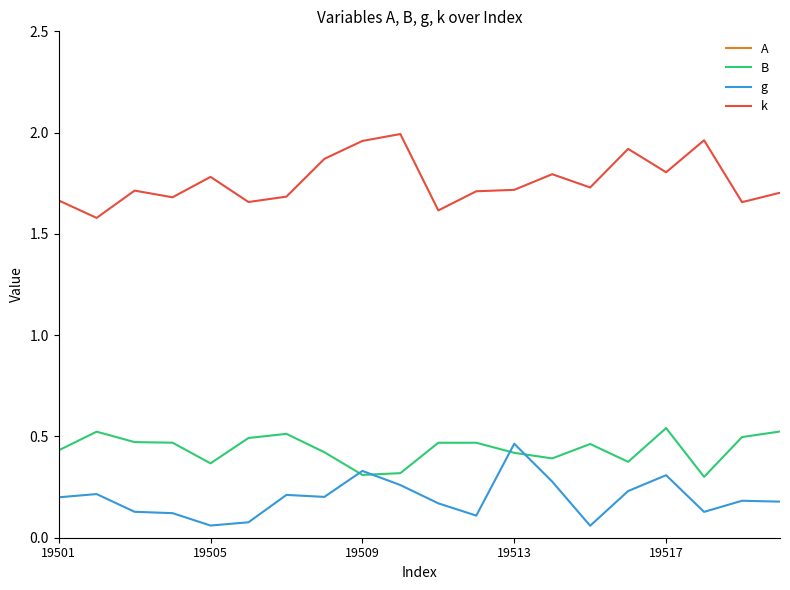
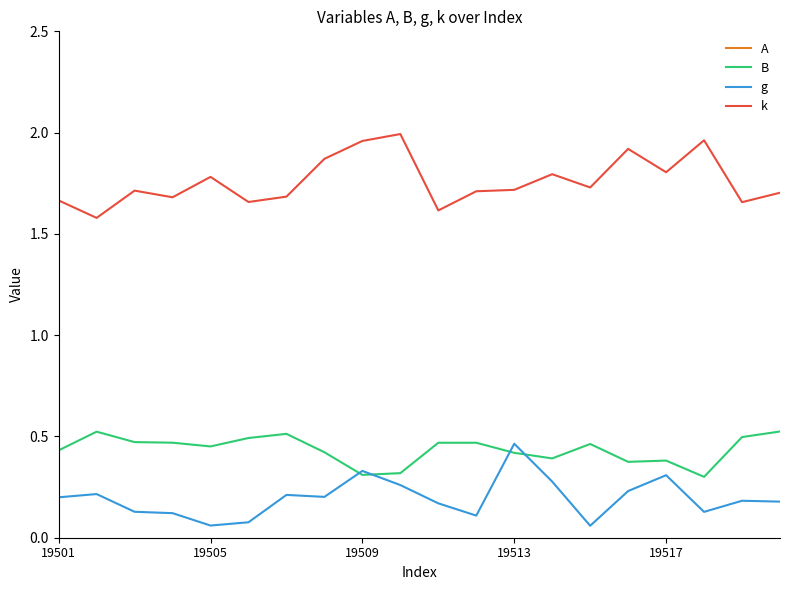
  {
    "B": {
      "19501": 0.43,
-     "19505": 0.37,
+     "19505": 0.45,
      "19509": 0.31,
      "19513": 0.42,
-     "19517": 0.54
+     "19517": 0.38
    },
    "g": {
      "19501": 0.20,
      "19505": 0.06,
      "19509": 0.33,
      "19513": 0.46,
      "19517": 0.31
    }
  }
